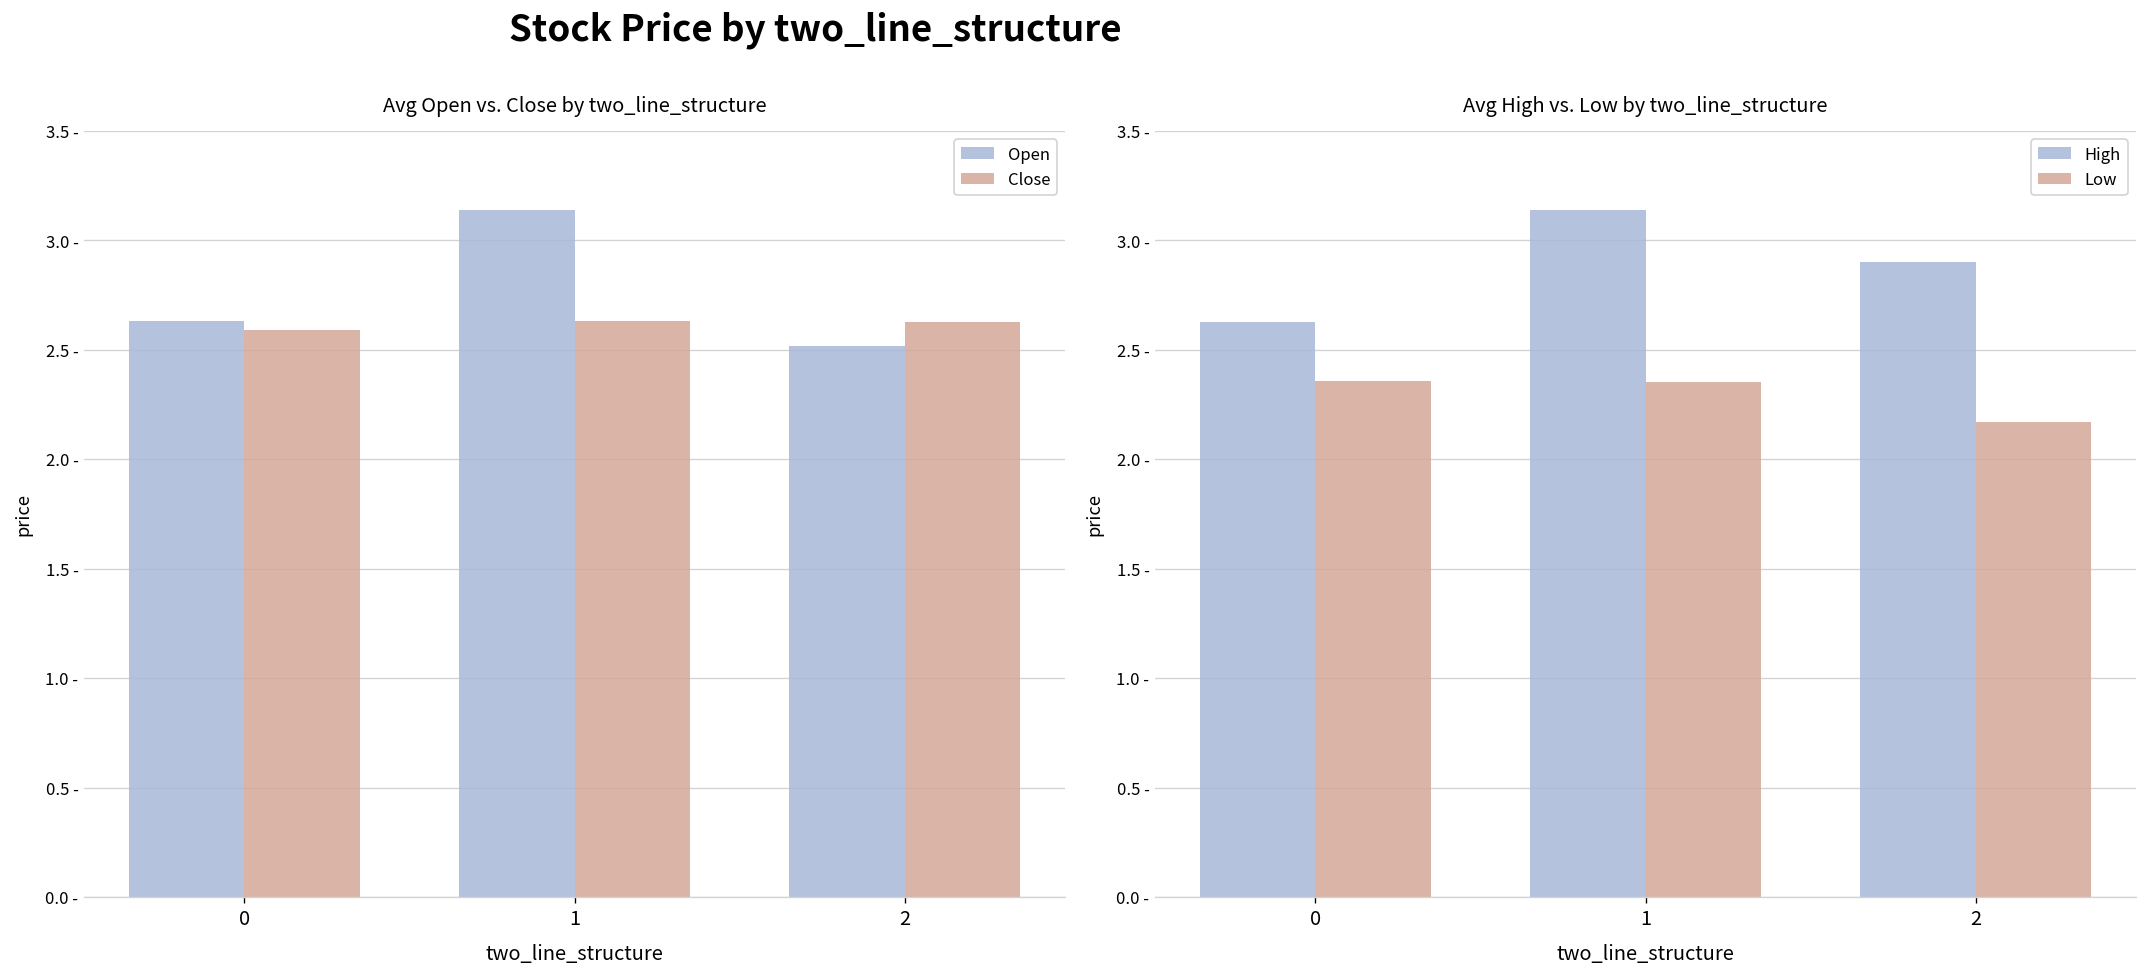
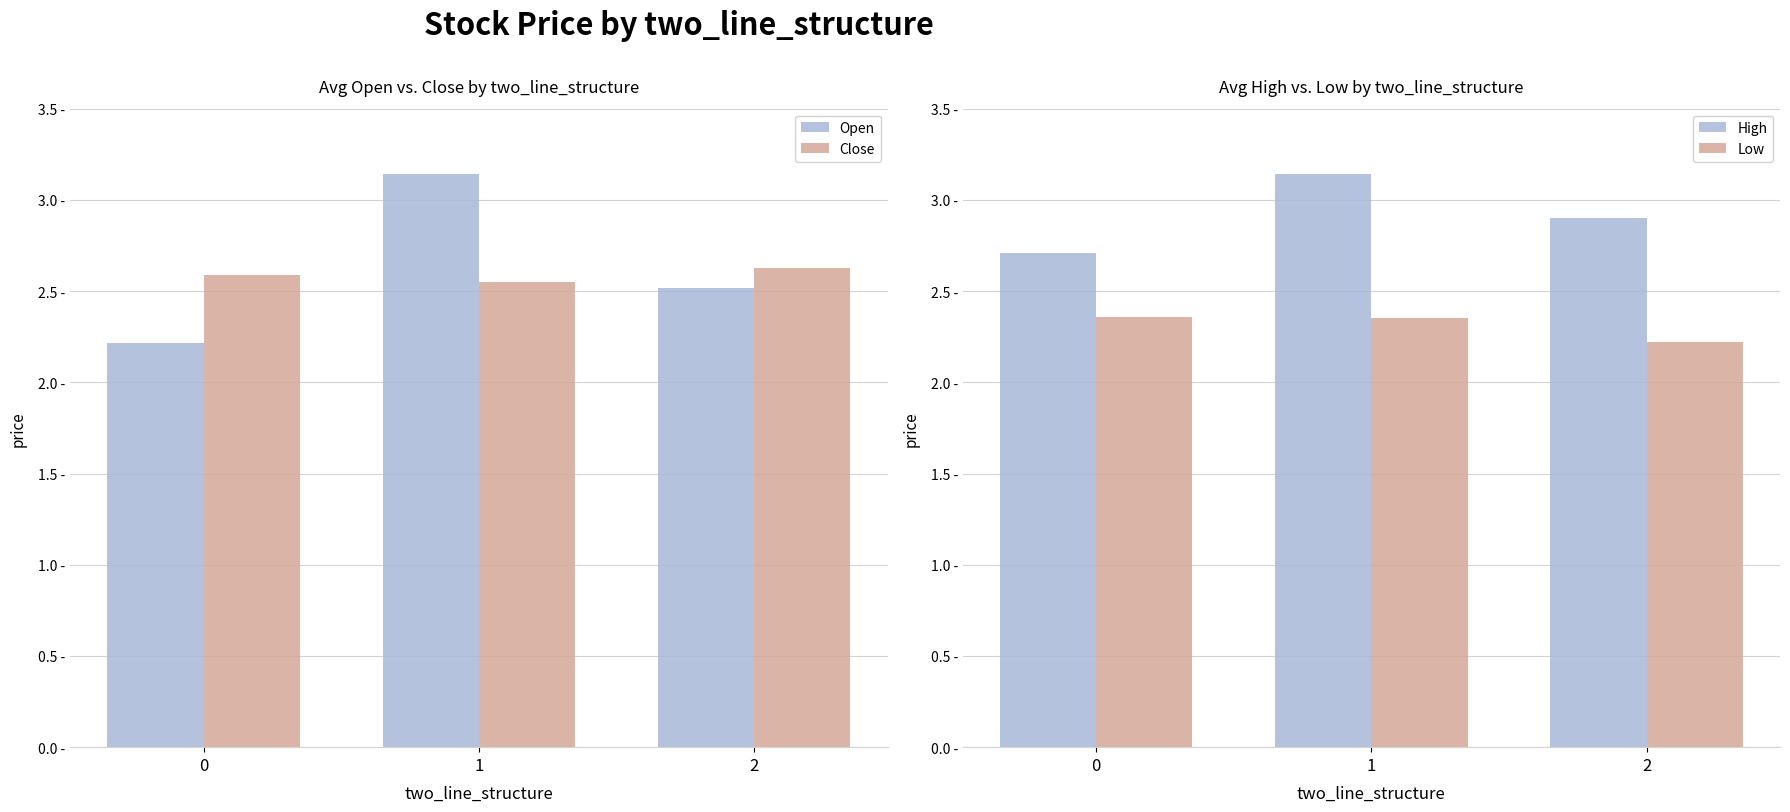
  {
    "Avg Open vs. Close by two_line_structure": {
      "Open": {
-       "0": "2.63 -",
+       "0": "2.21 -",
        "1": "3.14 -",
        "2": "2.52 -"
      },
      "Close": {
        "0": "2.59 -",
-       "1": "2.63 -",
+       "1": "2.55 -",
        "2": "2.63 -"
      }
    },
    "Avg High vs. Low by two_line_structure": {
      "High": {
-       "0": "2.63 -",
+       "0": "2.71 -",
        "1": "3.14 -",
        "2": "2.90 -"
      },
      "Low": {
        "0": "2.36 -",
        "1": "2.35 -",
-       "2": "2.17 -"
+       "2": "2.22 -"
      }
    }
  }
